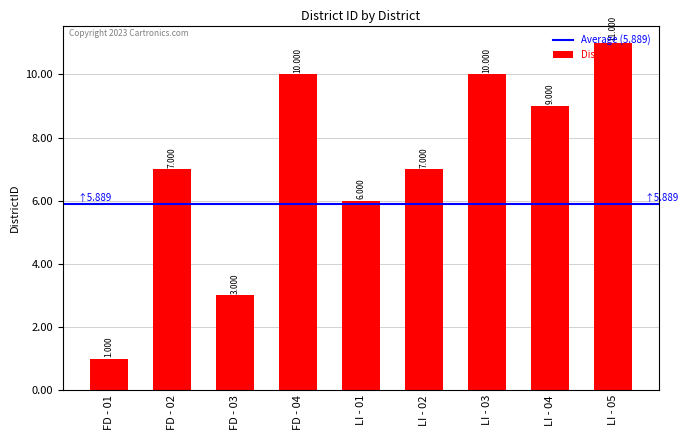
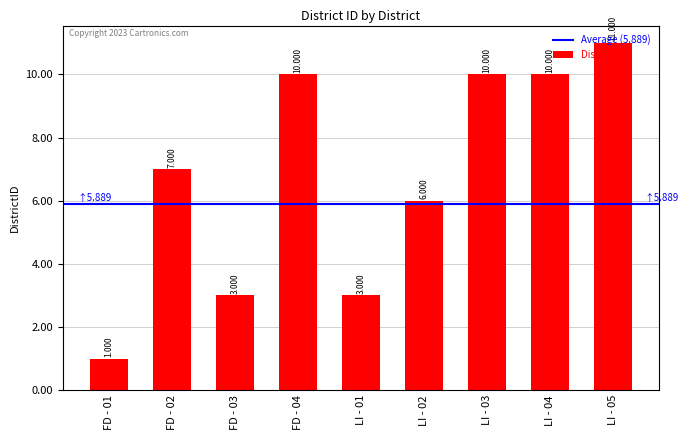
  {
    "FD - 01": 1.000,
    "FD - 02": 7.000,
    "FD - 03": 3.000,
    "FD - 04": 10.000,
-   "LI - 01": 6.000,
-   "LI - 02": 7.000,
+   "LI - 01": 3.000,
+   "LI - 02": 6.000,
    "LI - 03": 10.000,
-   "LI - 04": 9.000,
+   "LI - 04": 10.000,
    "LI - 05": 11.000
  }
